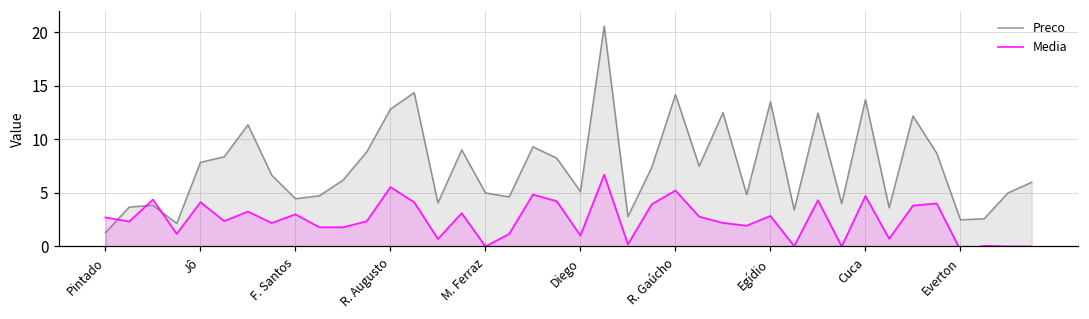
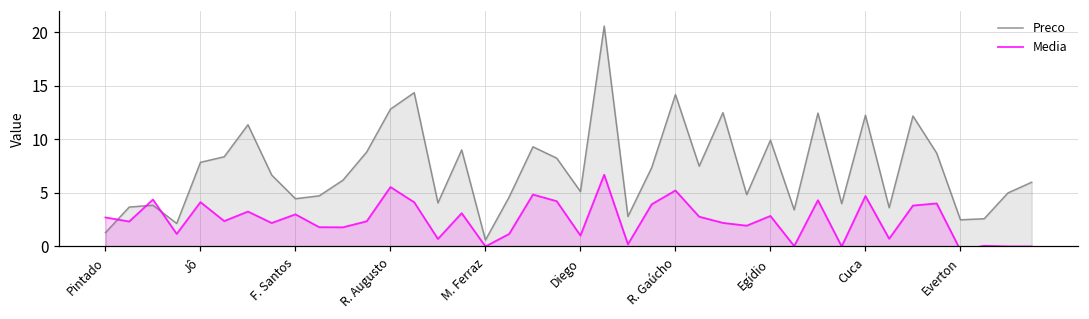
  {
    "Preco": {
      "Pintado": 1,
      "Jô": 8,
      "F. Santos": 4,
      "R. Augusto": 13,
-     "M. Ferraz": 5,
+     "M. Ferraz": 1,
      "Diego": 5,
      "R. Gaúcho": 14,
-     "Egídio": 14,
-     "Cuca": 14,
+     "Egídio": 10,
+     "Cuca": 12,
      "Everton": 2
    }
  }
